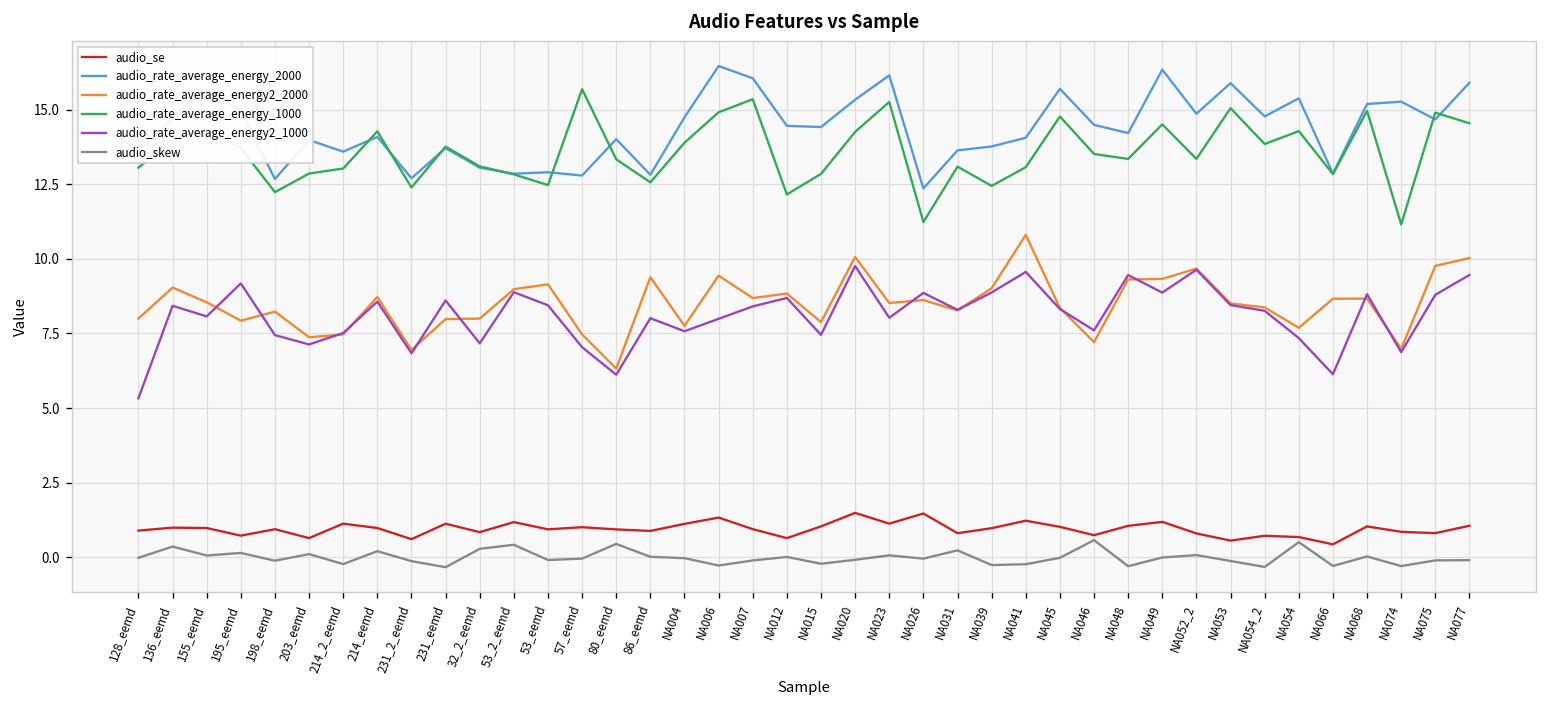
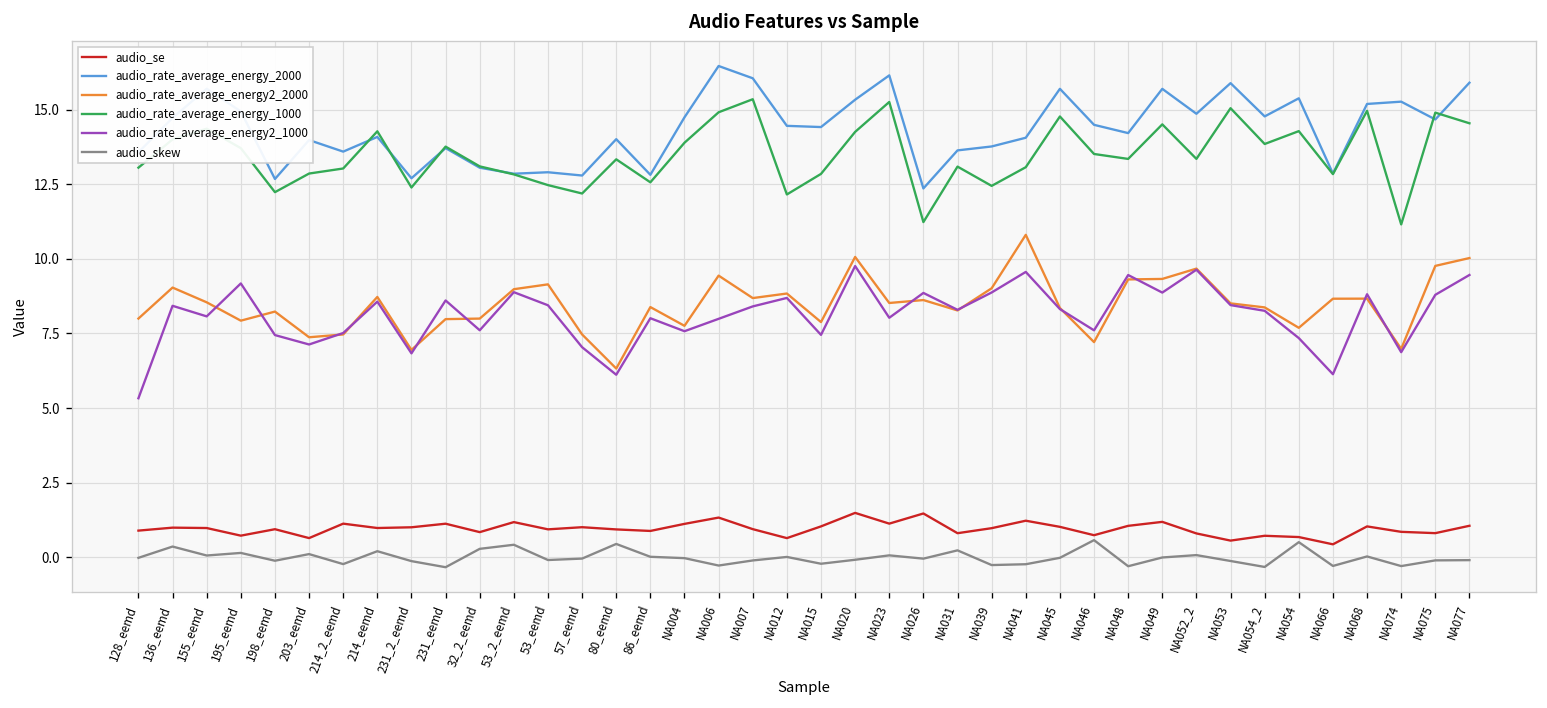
  {
    "audio_se": {
      "128_eemd": 0.9,
      "136_eemd": 1.0,
      "155_eemd": 1.0,
      "195_eemd": 0.7,
      "198_eemd": 0.9,
      "203_eemd": 0.6,
      "214_2_eemd": 1.1,
      "214_eemd": 1.0,
-     "231_2_eemd": 0.6,
+     "231_2_eemd": 1.0,
      "231_eemd": 1.1,
      "32_2_eemd": 0.8,
      "53_2_eemd": 1.2,
      "53_eemd": 0.9,
      "57_eemd": 1.0,
      "80_eemd": 0.9,
      "86_eemd": 0.9,
      "NA004": 1.1,
      "NA006": 1.3,
      "NA007": 0.9,
      "NA012": 0.6,
      "NA015": 1.0,
      "NA020": 1.5,
      "NA023": 1.1,
      "NA026": 1.5,
      "NA031": 0.8,
      "NA039": 1.0,
      "NA041": 1.2,
      "NA045": 1.0,
      "NA046": 0.7,
      "NA048": 1.1,
      "NA049": 1.2,
      "NA052_2": 0.8,
      "NA053": 0.6,
      "NA054_2": 0.7,
      "NA054": 0.7,
      "NA066": 0.4,
      "NA068": 1.0,
      "NA074": 0.9,
      "NA075": 0.8,
      "NA077": 1.1
    },
    "audio_rate_average_energy_2000": {
      "198_eemd": 12.7,
      "214_2_eemd": 13.6,
      "214_eemd": 14.1,
      "231_2_eemd": 12.7,
      "53_eemd": 12.9,
      "57_eemd": 12.8,
      "80_eemd": 14.0,
      "86_eemd": 12.8,
      "NA004": 14.7,
      "NA006": 16.5,
      "NA007": 16.1,
      "NA012": 14.5,
      "NA015": 14.4,
      "NA020": 15.3,
      "NA023": 16.1,
      "NA026": 12.4,
      "NA031": 13.6,
      "NA039": 13.8,
      "NA041": 14.1,
      "NA045": 15.7,
      "NA046": 14.5,
      "NA048": 14.2,
-     "NA049": 16.3,
+     "NA049": 15.7,
      "NA052_2": 14.9,
      "NA053": 15.9,
      "NA054_2": 14.8,
      "NA054": 15.4,
      "NA068": 15.2,
      "NA074": 15.3,
      "NA075": 14.7,
      "NA077": 15.9
    },
    "audio_rate_average_energy2_2000": {
      "128_eemd": 8.0,
      "136_eemd": 9.0,
      "155_eemd": 8.5,
      "195_eemd": 7.9,
      "198_eemd": 8.2,
      "203_eemd": 7.4,
      "214_eemd": 8.7,
      "231_2_eemd": 6.9,
      "231_eemd": 8.0,
      "32_2_eemd": 8.0,
      "53_eemd": 9.1,
      "57_eemd": 7.5,
      "80_eemd": 6.3,
-     "86_eemd": 9.4,
+     "86_eemd": 8.4,
      "NA004": 7.8,
      "NA006": 9.4,
      "NA007": 8.7,
      "NA012": 8.8,
      "NA015": 7.9,
      "NA020": 10.1,
      "NA023": 8.5,
      "NA026": 8.6,
      "NA039": 9.0,
      "NA041": 10.8,
      "NA046": 7.2,
      "NA048": 9.3,
      "NA049": 9.3,
      "NA054_2": 8.4,
      "NA054": 7.7,
      "NA066": 8.7,
      "NA068": 8.7,
      "NA074": 7.0,
      "NA075": 9.8,
      "NA077": 10.0
    },
    "audio_rate_average_energy_1000": {
      "128_eemd": 13.1,
      "198_eemd": 12.2,
      "203_eemd": 12.9,
      "214_2_eemd": 13.0,
      "214_eemd": 14.3,
      "231_2_eemd": 12.4,
      "53_eemd": 12.5,
-     "57_eemd": 15.7,
+     "57_eemd": 12.2,
      "80_eemd": 13.3,
      "86_eemd": 12.6,
      "NA004": 13.9,
      "NA006": 14.9,
      "NA007": 15.3,
      "NA012": 12.2,
      "NA015": 12.8,
      "NA020": 14.3,
      "NA023": 15.3,
      "NA026": 11.2,
      "NA031": 13.1,
      "NA039": 12.4,
      "NA041": 13.1,
      "NA045": 14.8,
      "NA046": 13.5,
      "NA048": 13.3,
      "NA049": 14.5,
      "NA052_2": 13.3,
      "NA053": 15.0,
      "NA054_2": 13.8,
      "NA054": 14.3,
      "NA068": 15.0,
      "NA074": 11.2,
      "NA075": 14.9,
      "NA077": 14.5
    },
    "audio_rate_average_energy2_1000": {
      "128_eemd": 5.3,
      "136_eemd": 8.4,
      "155_eemd": 8.1,
      "195_eemd": 9.2,
      "198_eemd": 7.4,
      "203_eemd": 7.1,
      "214_eemd": 8.6,
      "231_2_eemd": 6.8,
      "231_eemd": 8.6,
-     "32_2_eemd": 7.2,
+     "32_2_eemd": 7.6,
      "53_eemd": 8.4,
      "57_eemd": 7.0,
      "80_eemd": 6.1,
      "86_eemd": 8.0,
      "NA004": 7.6,
      "NA006": 8.0,
      "NA007": 8.4,
      "NA012": 8.7,
      "NA015": 7.5,
      "NA020": 9.8,
      "NA023": 8.0,
      "NA026": 8.9,
      "NA039": 8.9,
      "NA041": 9.6,
      "NA046": 7.6,
      "NA048": 9.5,
      "NA049": 8.9,
      "NA054_2": 8.3,
      "NA054": 7.3,
      "NA066": 6.1,
      "NA068": 8.8,
      "NA074": 6.9,
      "NA075": 8.8,
      "NA077": 9.5
    }
  }
